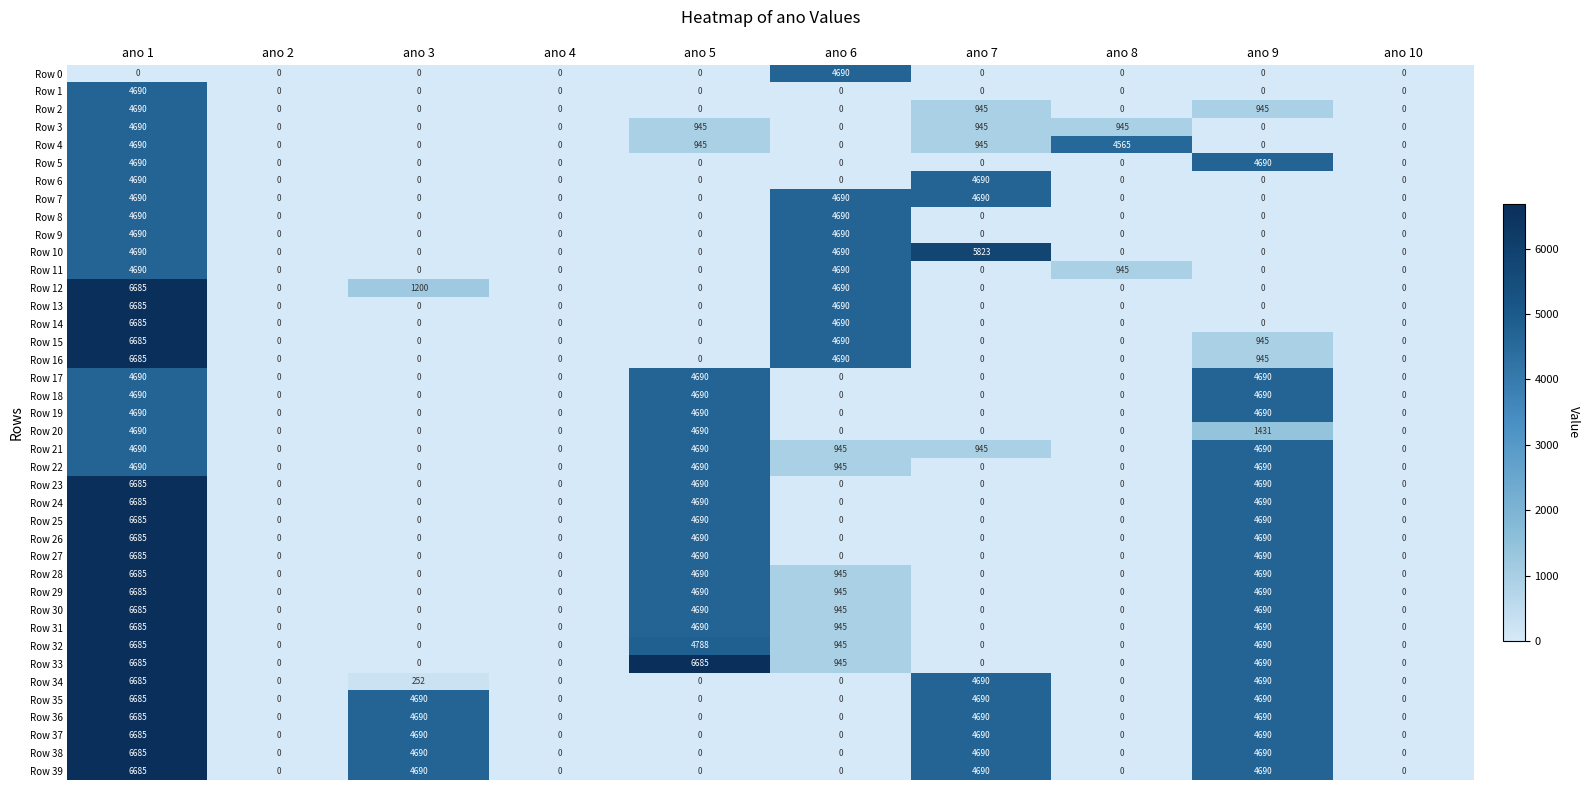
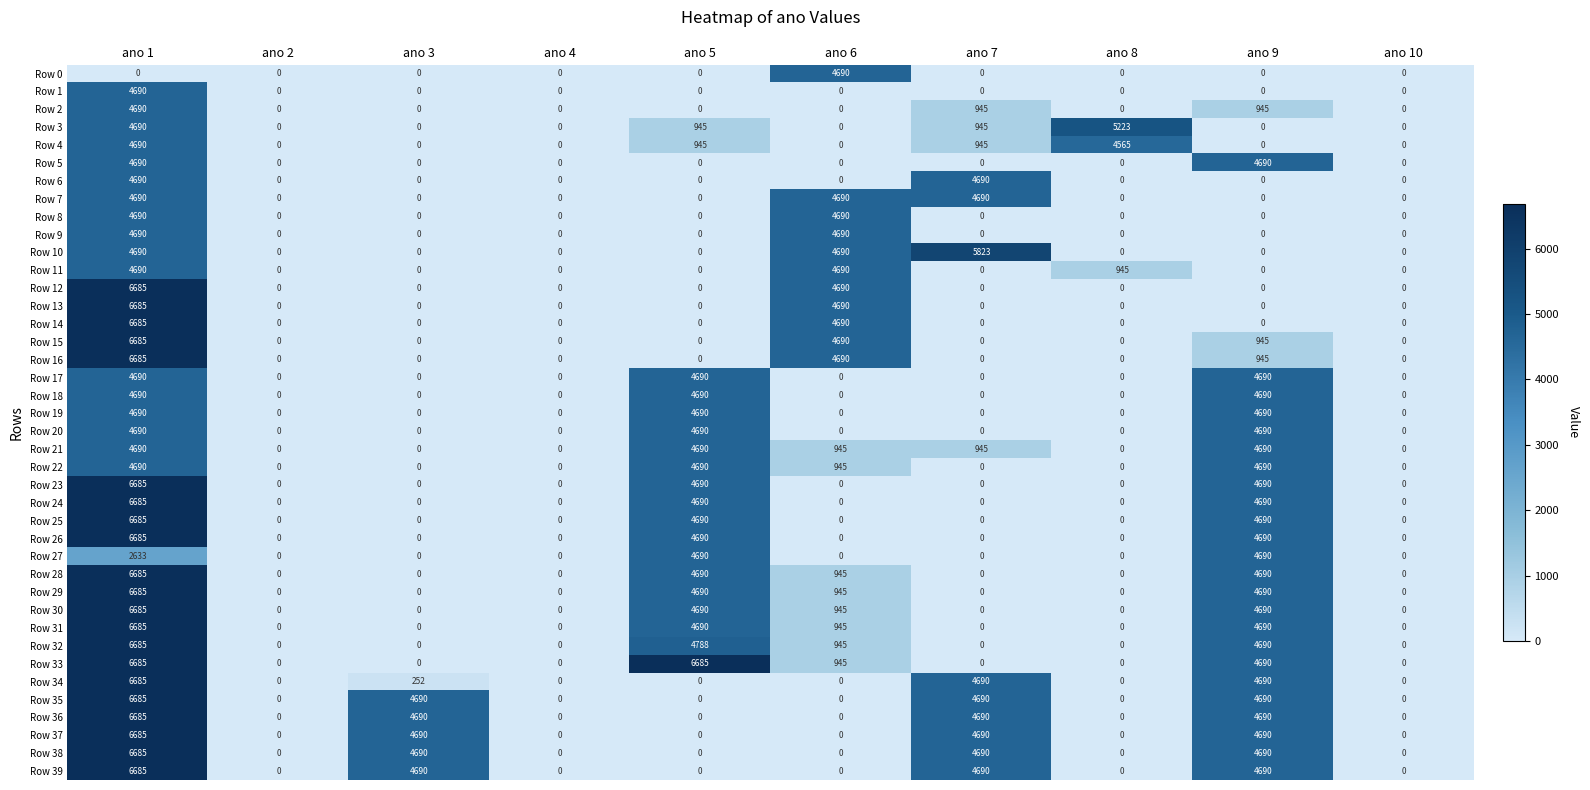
  {
    "Row 3": {
      "ano 1": 4690,
      "ano 2": 0,
      "ano 3": 0,
      "ano 4": 0,
      "ano 5": 945,
      "ano 6": 0,
      "ano 7": 945,
-     "ano 8": 945,
+     "ano 8": 5223,
      "ano 9": 0,
      "ano 10": 0
    },
    "Row 12": {
      "ano 1": 6685,
      "ano 2": 0,
-     "ano 3": 1200,
+     "ano 3": 0,
      "ano 4": 0,
      "ano 5": 0,
      "ano 6": 4690,
      "ano 7": 0,
      "ano 8": 0,
      "ano 9": 0,
      "ano 10": 0
    },
    "Row 20": {
      "ano 1": 4690,
      "ano 2": 0,
      "ano 3": 0,
      "ano 4": 0,
      "ano 5": 4690,
      "ano 6": 0,
      "ano 7": 0,
      "ano 8": 0,
-     "ano 9": 1431,
+     "ano 9": 4690,
      "ano 10": 0
    },
    "Row 27": {
-     "ano 1": 6685,
+     "ano 1": 2633,
      "ano 2": 0,
      "ano 3": 0,
      "ano 4": 0,
      "ano 5": 4690,
      "ano 6": 0,
      "ano 7": 0,
      "ano 8": 0,
      "ano 9": 4690,
      "ano 10": 0
    }
  }
